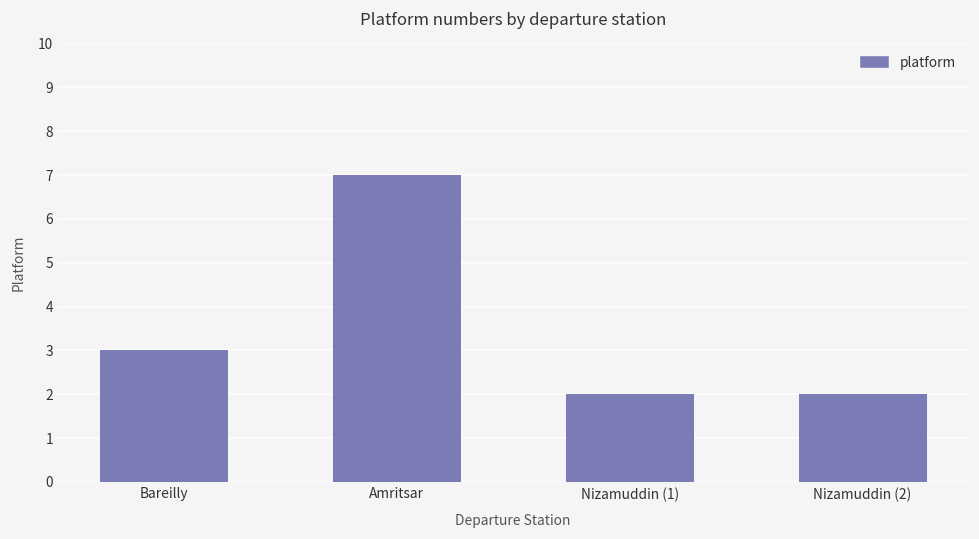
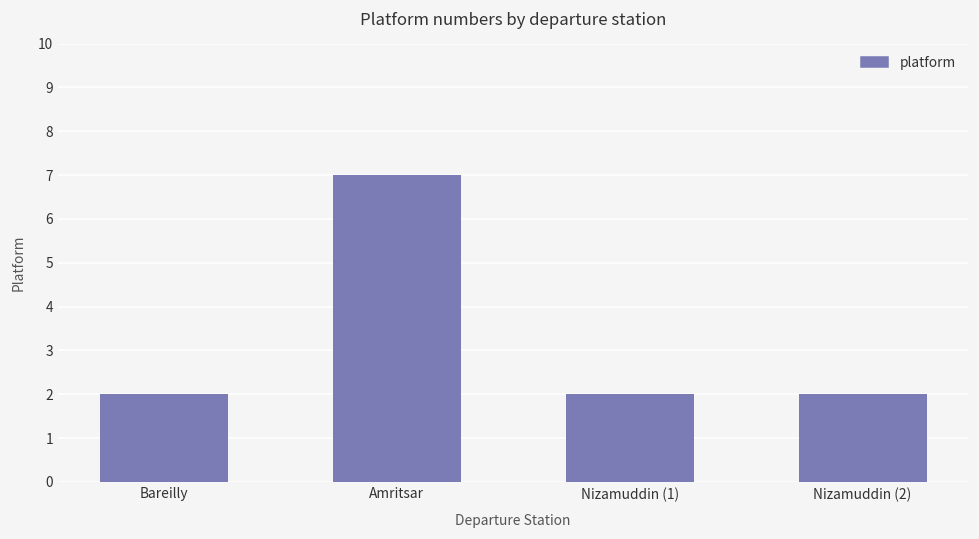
  {
-   "Bareilly": 3,
+   "Bareilly": 2,
    "Amritsar": 7,
    "Nizamuddin (1)": 2,
    "Nizamuddin (2)": 2
  }
